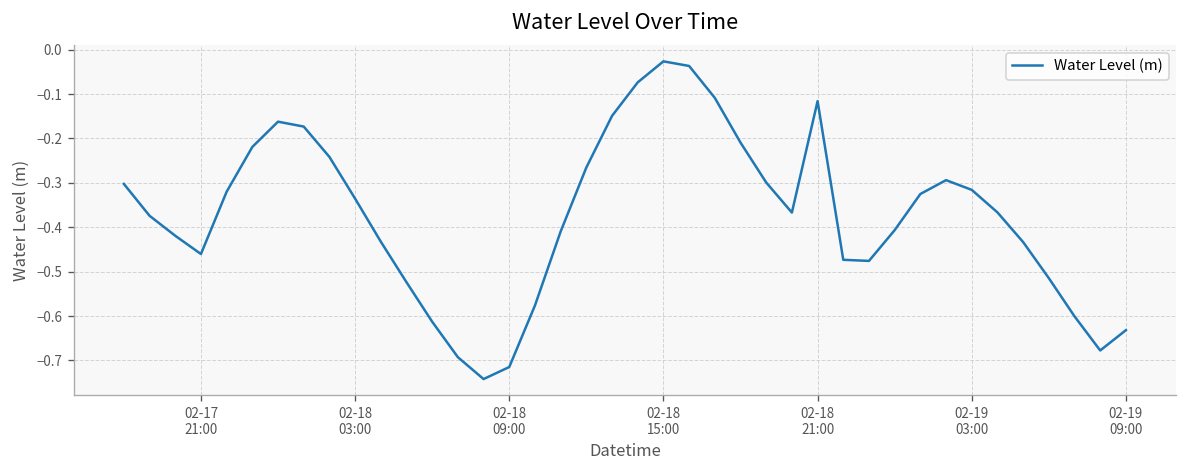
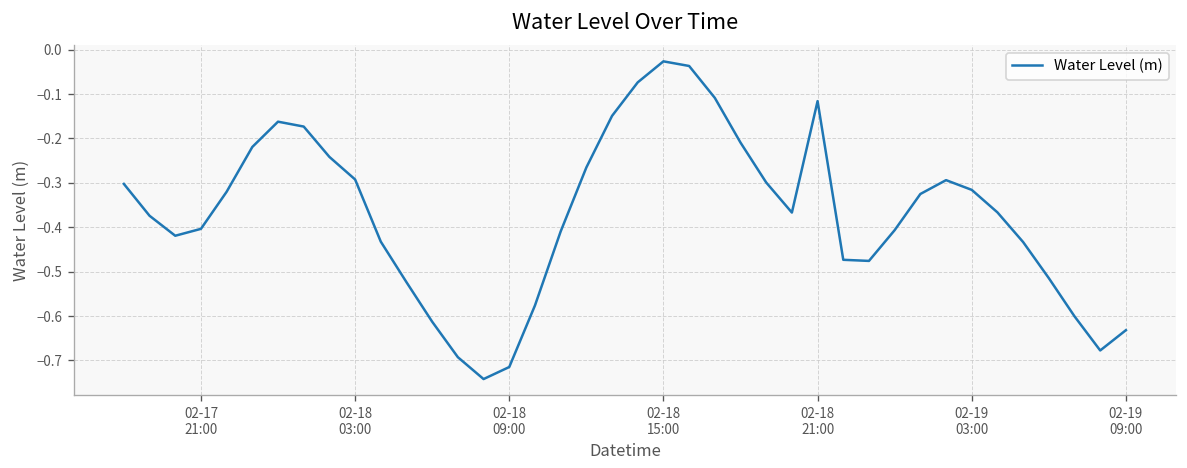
  {
-   "02-17 21:00": -0.46,
-   "02-18 03:00": -0.34,
+   "02-17 21:00": -0.40,
+   "02-18 03:00": -0.29,
    "02-18 09:00": -0.71,
    "02-18 15:00": -0.03,
    "02-18 21:00": -0.12,
    "02-19 03:00": -0.32,
    "02-19 09:00": -0.63
  }
